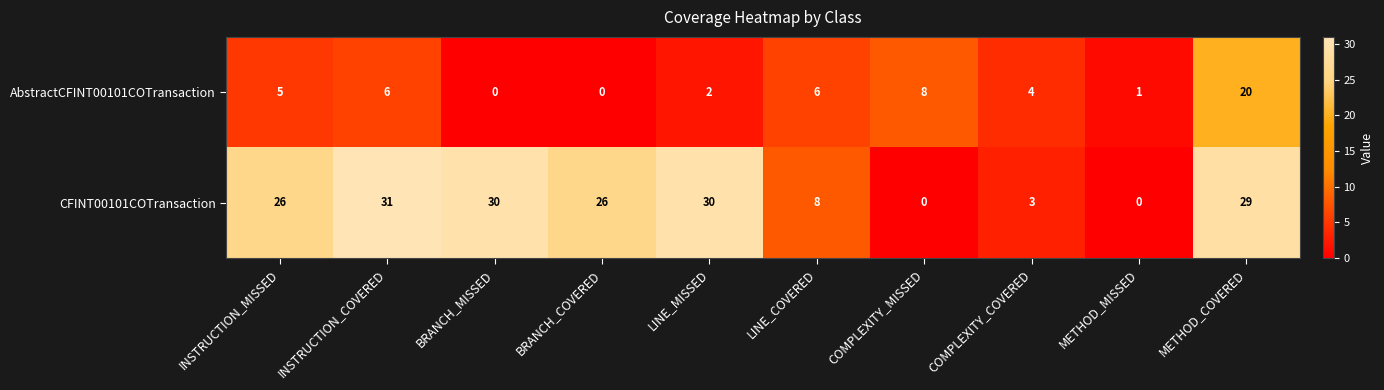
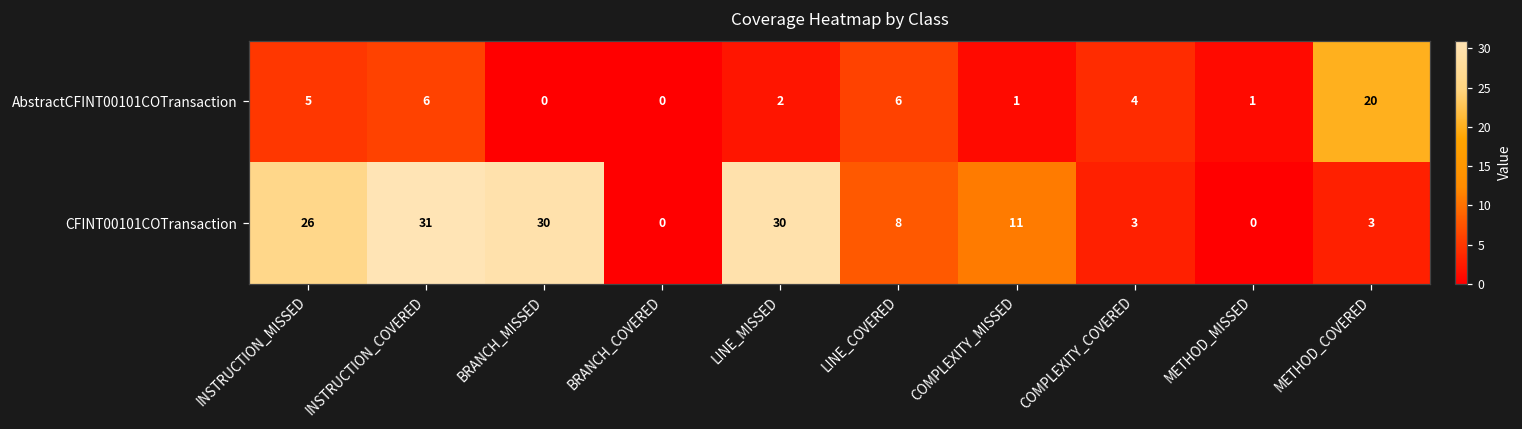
  {
    "AbstractCFINT00101COTransaction": {
      "INSTRUCTION_MISSED": 5,
      "INSTRUCTION_COVERED": 6,
      "BRANCH_MISSED": 0,
      "BRANCH_COVERED": 0,
      "LINE_MISSED": 2,
      "LINE_COVERED": 6,
-     "COMPLEXITY_MISSED": 8,
+     "COMPLEXITY_MISSED": 1,
      "COMPLEXITY_COVERED": 4,
      "METHOD_MISSED": 1,
      "METHOD_COVERED": 20
    },
    "CFINT00101COTransaction": {
      "INSTRUCTION_MISSED": 26,
      "INSTRUCTION_COVERED": 31,
      "BRANCH_MISSED": 30,
-     "BRANCH_COVERED": 26,
+     "BRANCH_COVERED": 0,
      "LINE_MISSED": 30,
      "LINE_COVERED": 8,
-     "COMPLEXITY_MISSED": 0,
+     "COMPLEXITY_MISSED": 11,
      "COMPLEXITY_COVERED": 3,
      "METHOD_MISSED": 0,
-     "METHOD_COVERED": 29
+     "METHOD_COVERED": 3
    }
  }
